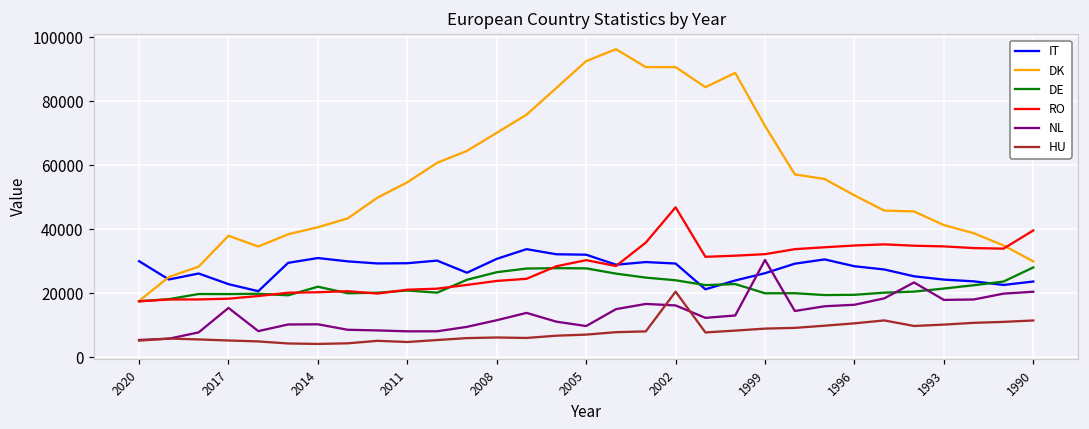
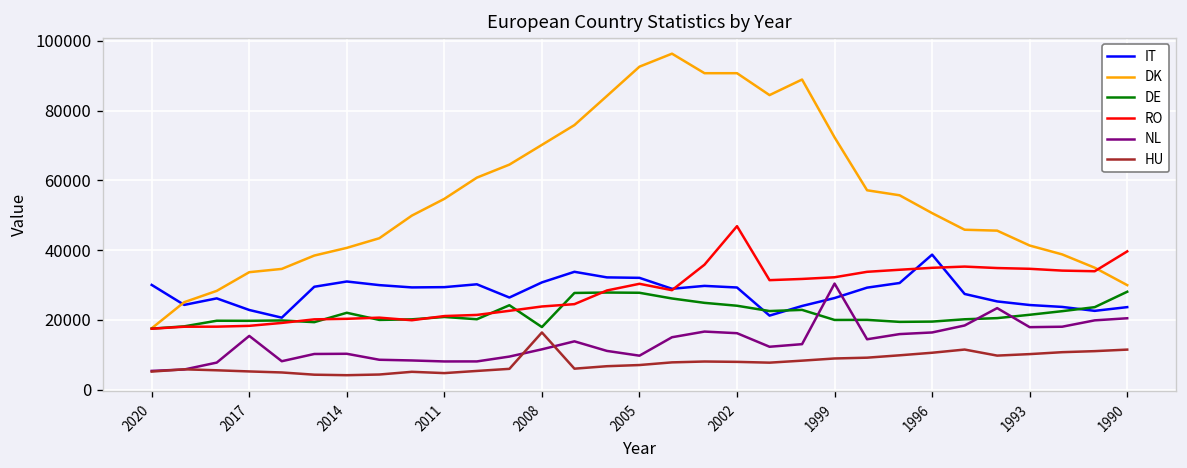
  {
    "IT": {
      "2020": 30000,
      "2017": 23000,
      "2014": 31000,
      "2011": 29000,
      "2008": 31000,
      "2005": 32000,
      "2002": 29000,
      "1999": 26000,
-     "1996": 28000,
+     "1996": 39000,
      "1993": 24000,
      "1990": 24000
    },
    "DK": {
-     "2017": 38000,
+     "2017": 34000,
      "2014": 41000,
      "2011": 55000,
      "2008": 70000,
      "2005": 93000,
      "2002": 91000,
      "1999": 72000,
      "1996": 51000,
      "1993": 41000,
      "1990": 30000
    },
    "DE": {
      "2017": 20000,
      "2014": 22000,
-     "2008": 27000,
+     "2008": 18000,
      "2005": 28000,
      "2002": 24000,
      "1999": 20000,
      "1996": 20000,
      "1993": 21000,
      "1990": 28000
    },
    "RO": {
      "2017": 18000,
      "2014": 20000,
      "2008": 24000,
      "2005": 30000,
      "2002": 47000,
      "1999": 32000,
      "1996": 35000,
      "1993": 35000,
      "1990": 40000
    },
    "NL": {
      "2017": 15000,
      "2014": 10000,
      "2011": 8000,
      "2008": 12000,
      "2005": 10000,
      "2002": 16000,
      "1999": 30000,
      "1996": 16000,
      "1993": 18000,
      "1990": 20000
    },
    "HU": {
      "2017": 5000,
      "2014": 4000,
      "2011": 5000,
-     "2008": 6000,
+     "2008": 16000,
      "2005": 7000,
-     "2002": 21000,
+     "2002": 8000,
      "1999": 9000,
      "1996": 11000,
      "1993": 10000,
      "1990": 11000
    }
  }
